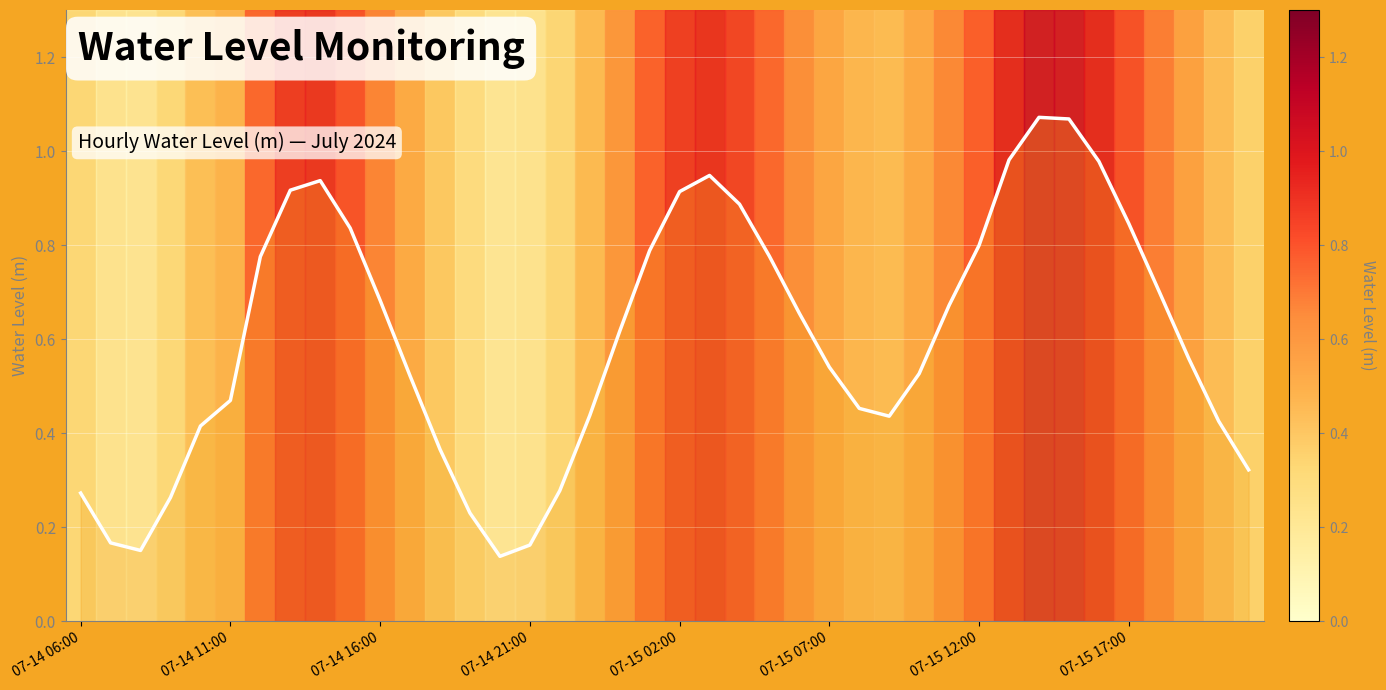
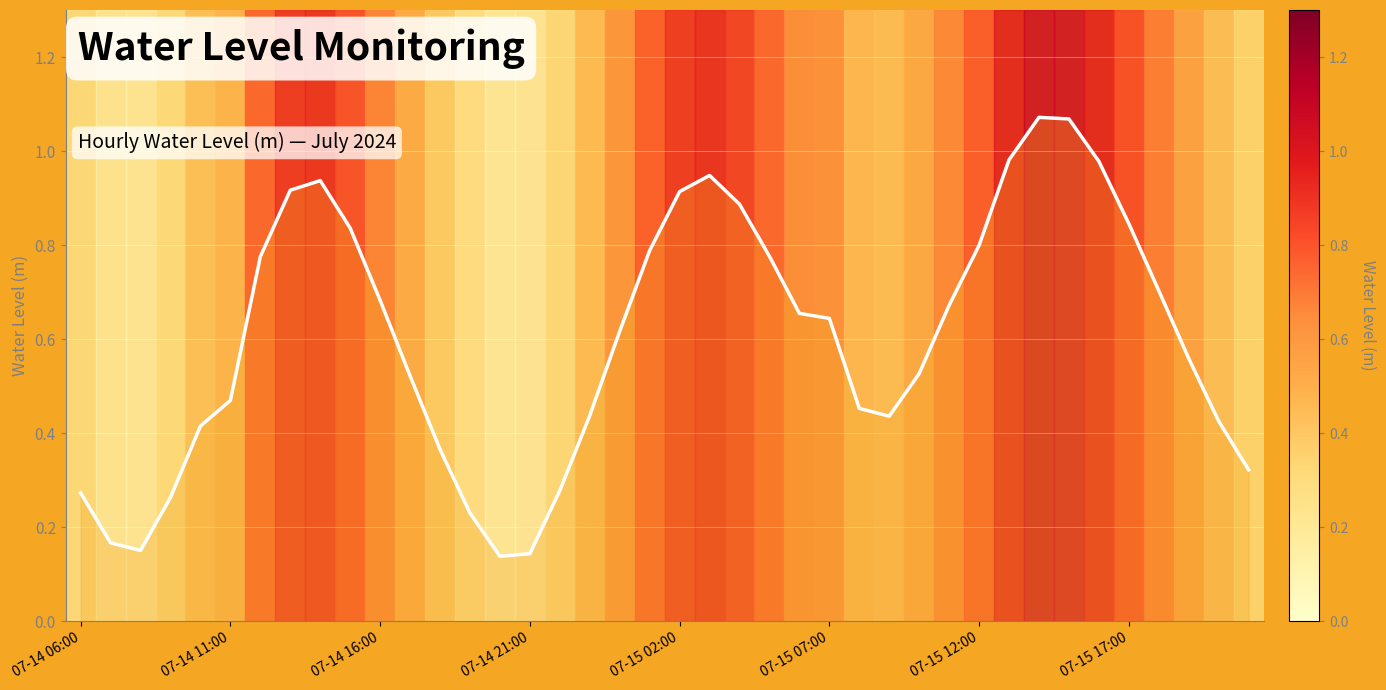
  {
    "07-14 06:00": 0.27,
    "07-14 11:00": 0.47,
    "07-14 16:00": 0.68,
-   "07-14 21:00": 0.16,
+   "07-14 21:00": 0.14,
    "07-15 02:00": 0.91,
-   "07-15 07:00": 0.54,
+   "07-15 07:00": 0.64,
    "07-15 12:00": 0.80,
    "07-15 17:00": 0.85
  }
